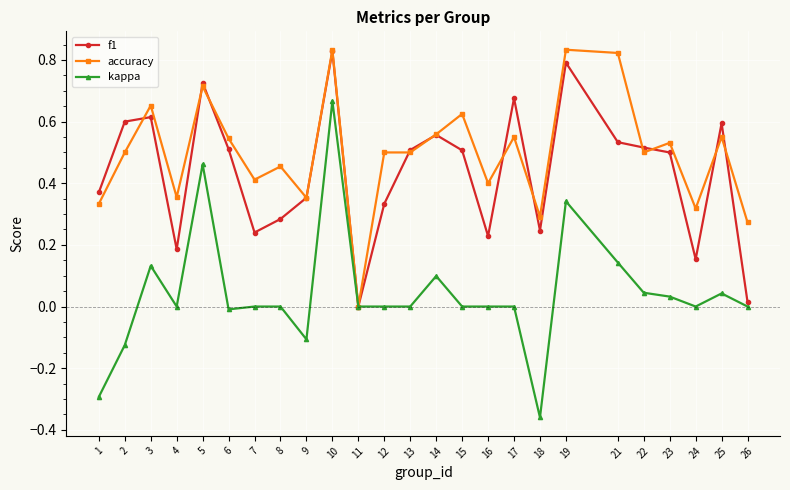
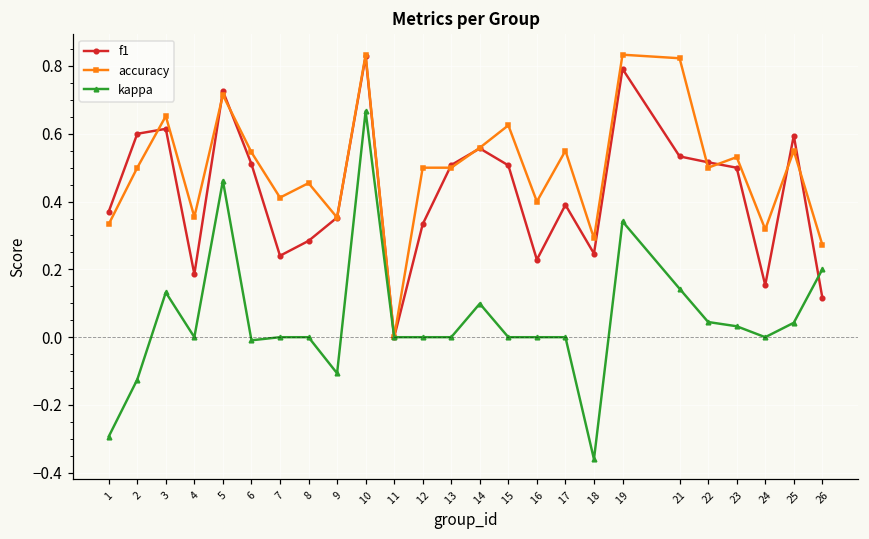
  {
    "f1": {
      "1": 0.37,
      "2": 0.60,
      "3": 0.61,
      "4": 0.19,
      "5": 0.73,
      "6": 0.51,
      "7": 0.24,
      "8": 0.28,
      "12": 0.33,
      "15": 0.51,
      "16": 0.23,
-     "17": 0.68,
+     "17": 0.39,
      "18": 0.25,
      "19": 0.79,
      "21": 0.53,
      "22": 0.52,
      "23": 0.50,
      "24": 0.15,
      "25": 0.59,
-     "26": 0.01
+     "26": 0.12
    },
    "accuracy": {
      "1": 0.33,
      "2": 0.50,
      "3": 0.65,
      "4": 0.35,
      "5": 0.71,
      "6": 0.55,
      "7": 0.41,
      "8": 0.45,
      "12": 0.50,
      "15": 0.63,
      "16": 0.40,
      "17": 0.55,
      "18": 0.29,
      "19": 0.83,
      "21": 0.82,
      "22": 0.50,
      "23": 0.53,
      "24": 0.32,
      "25": 0.55,
      "26": 0.27
    },
    "kappa": {
      "1": -0.3,
      "2": -0.13,
      "3": 0.13,
      "4": 0.0,
      "5": 0.46,
      "6": -0.01,
      "7": 0.0,
      "8": 0.0,
      "9": -0.1,
      "10": 0.67,
      "12": 0.0,
      "13": 0.0,
      "14": 0.1,
      "15": 0.0,
      "16": 0.0,
      "17": 0.0,
      "18": -0.36,
      "19": 0.34,
      "21": 0.14,
      "22": 0.04,
      "23": 0.03,
      "24": 0.0,
      "25": 0.04,
-     "26": 0.0
+     "26": 0.2
    }
  }
